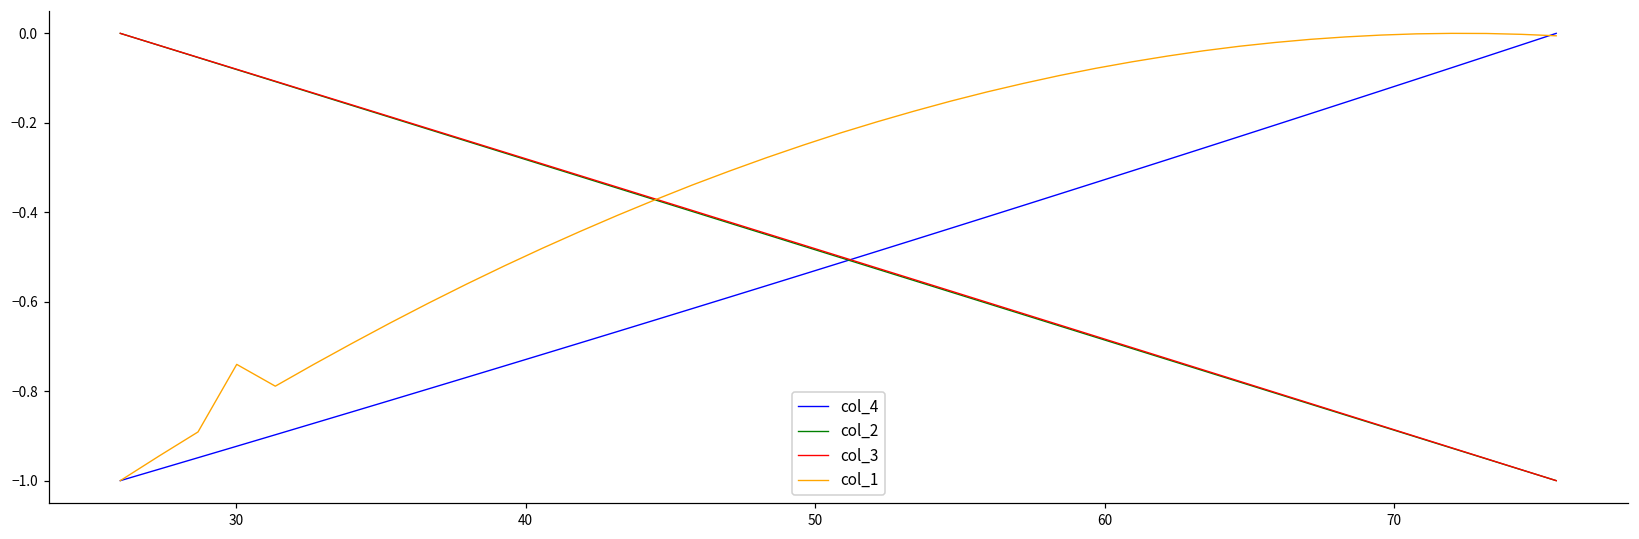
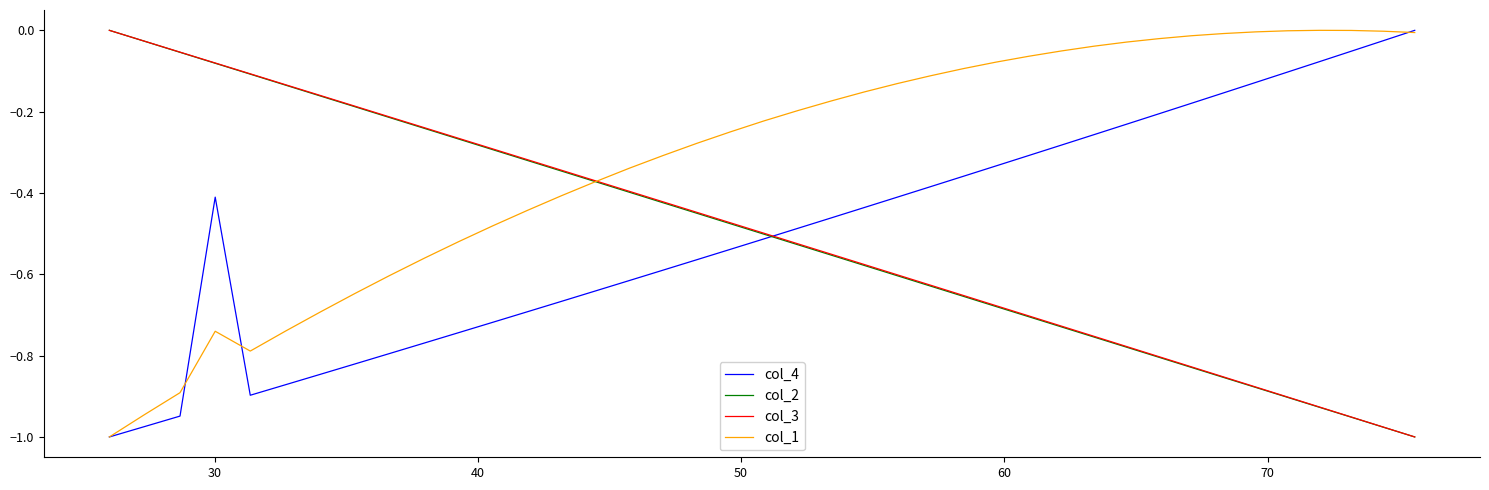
  {
    "col_4": {
-     "30": -0.92
+     "30": -0.41
    },
    "col_1": {
      "30": -0.74
    }
  }
